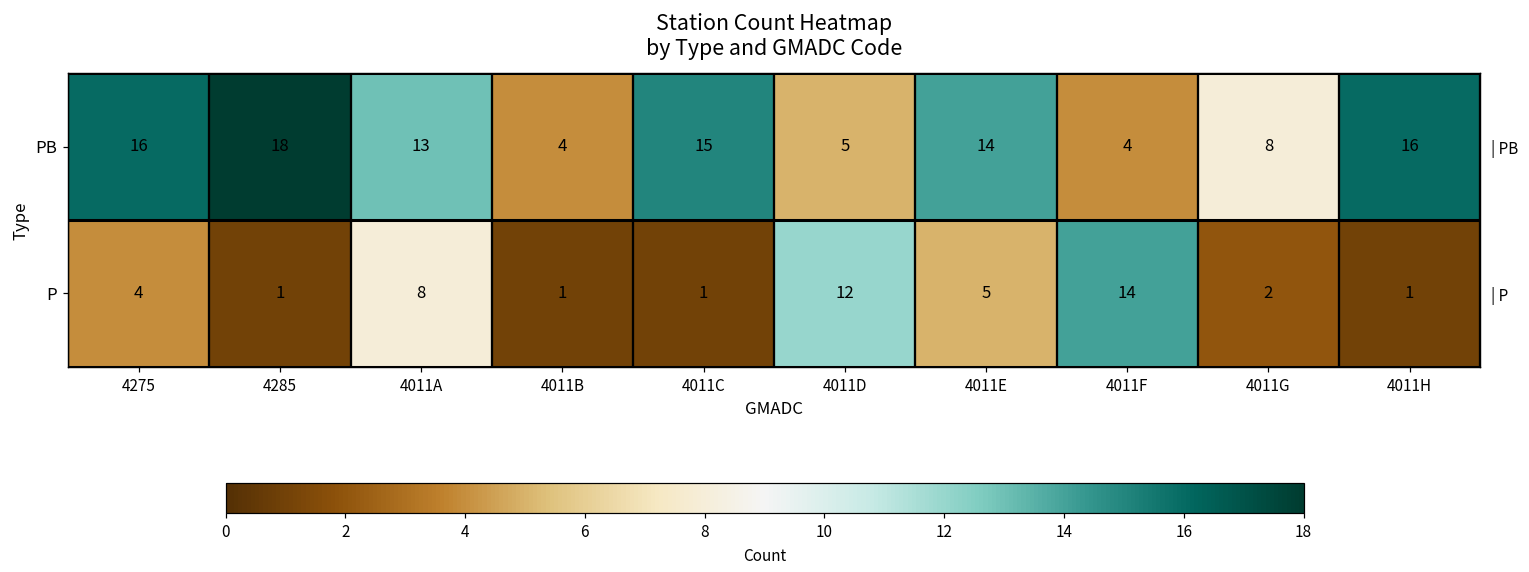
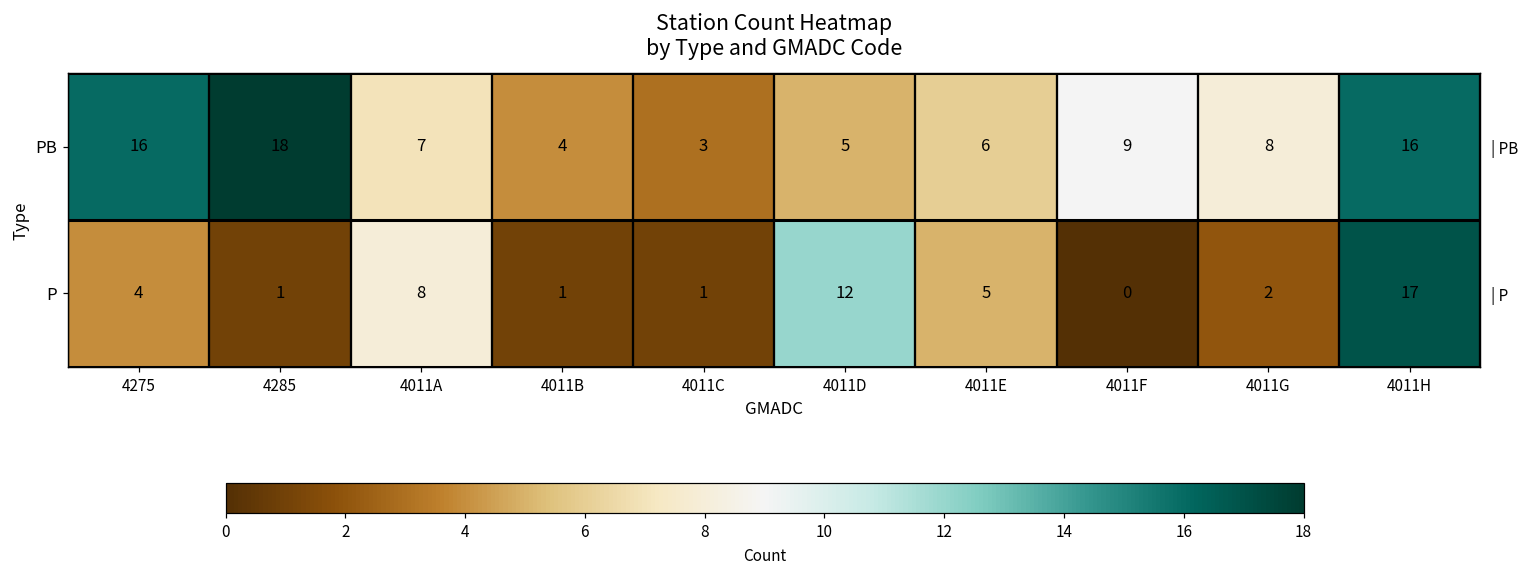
  {
    "PB": {
      "4275": 16,
      "4285": 18,
-     "4011A": 13,
+     "4011A": 7,
      "4011B": 4,
-     "4011C": 15,
+     "4011C": 3,
      "4011D": 5,
-     "4011E": 14,
-     "4011F": 4,
+     "4011E": 6,
+     "4011F": 9,
      "4011G": 8,
      "4011H": 16
    },
    "P": {
      "4275": 4,
      "4285": 1,
      "4011A": 8,
      "4011B": 1,
      "4011C": 1,
      "4011D": 12,
      "4011E": 5,
-     "4011F": 14,
+     "4011F": 0,
      "4011G": 2,
-     "4011H": 1
+     "4011H": 17
    }
  }
